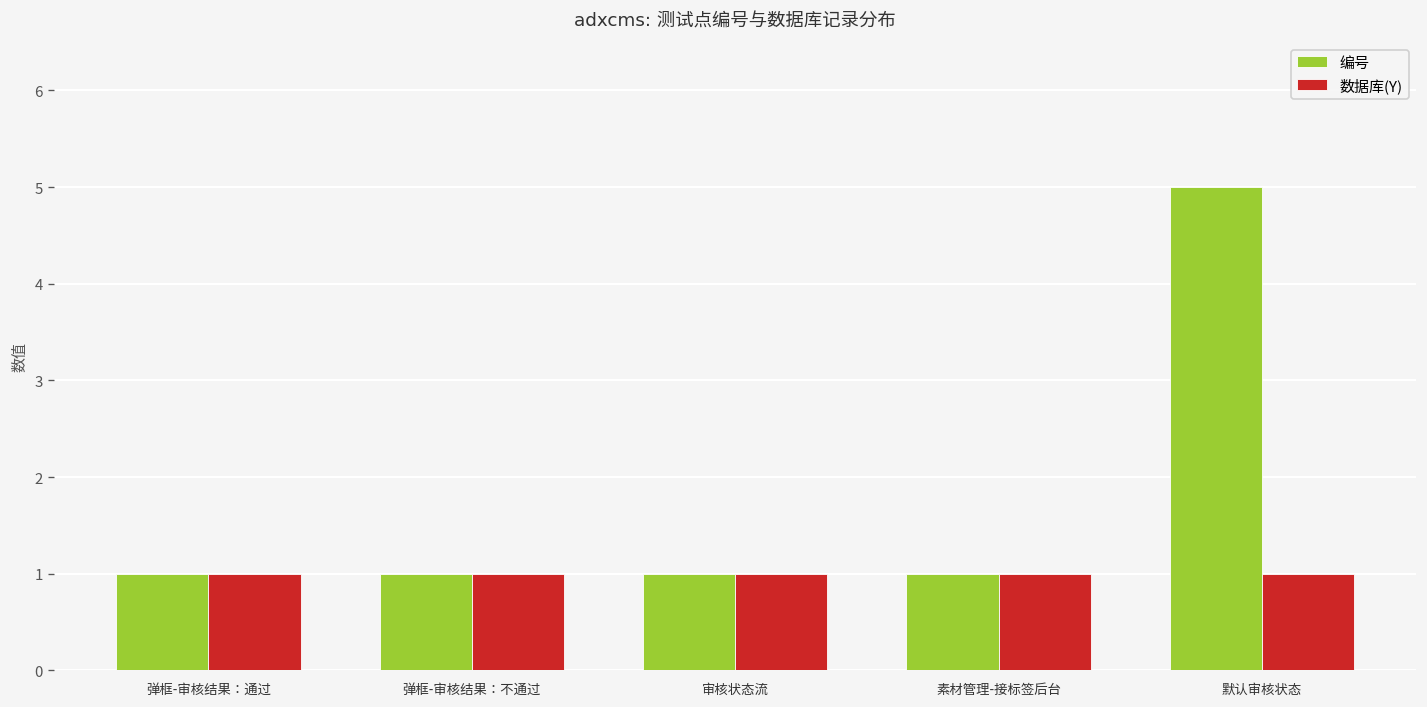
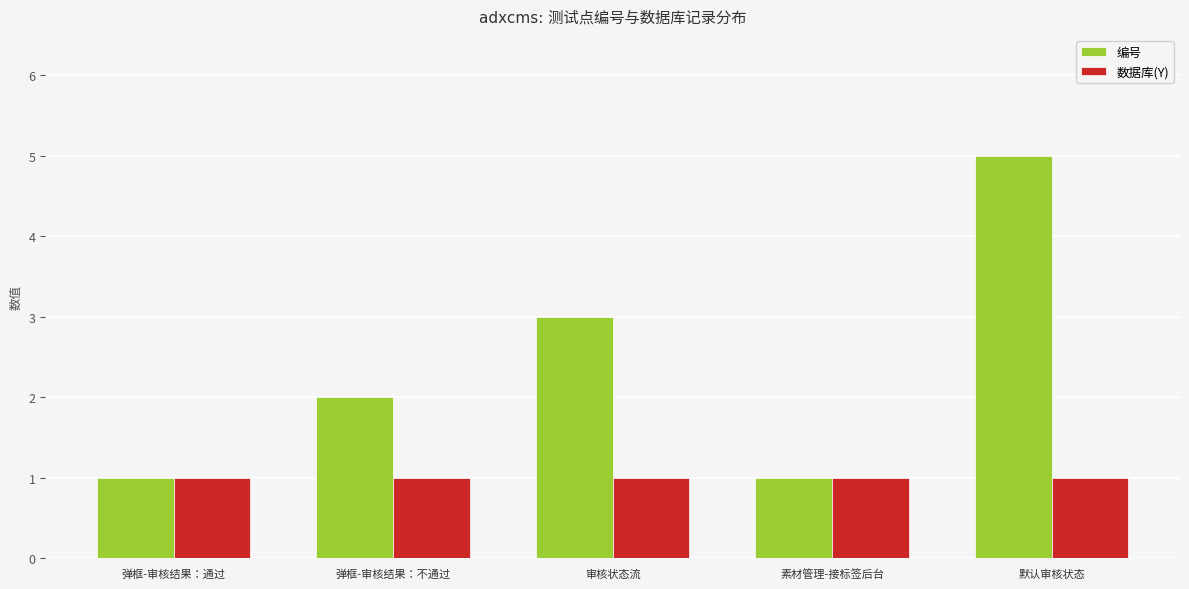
  {
    "编号": {
      "弹框-审核结果：通过": 1,
-     "弹框-审核结果：不通过": 1,
-     "审核状态流": 1,
+     "弹框-审核结果：不通过": 2,
+     "审核状态流": 3,
      "素材管理-接标签后台": 1,
      "默认审核状态": 5
    },
    "数据库(Y)": {
      "弹框-审核结果：通过": 1,
      "弹框-审核结果：不通过": 1,
      "审核状态流": 1,
      "素材管理-接标签后台": 1,
      "默认审核状态": 1
    }
  }
